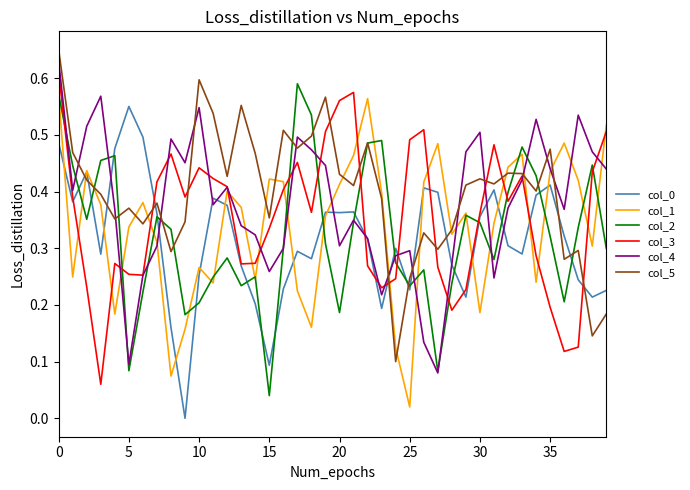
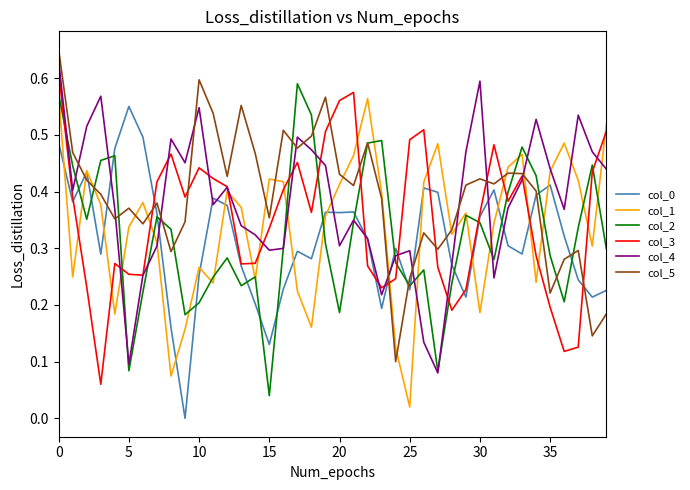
  {
    "col_0": {
      "0": 0.49,
      "5": 0.55,
      "10": 0.25,
-     "15": 0.09,
+     "15": 0.13,
      "20": 0.36,
      "25": 0.23,
      "30": 0.36,
      "35": 0.41
    },
    "col_1": {
      "5": 0.34,
      "10": 0.27,
      "15": 0.42,
      "20": 0.41,
      "25": 0.02,
      "30": 0.19,
      "35": 0.44
    },
    "col_2": {
      "5": 0.08,
      "10": 0.20,
      "15": 0.04,
      "20": 0.19,
      "25": 0.23,
      "30": 0.35,
-     "35": 0.32
+     "35": 0.29
    },
    "col_3": {
      "0": 0.61,
      "5": 0.25,
      "10": 0.44,
      "15": 0.34,
      "20": 0.56,
      "25": 0.49,
      "30": 0.36,
      "35": 0.20
    },
    "col_4": {
      "0": 0.63,
      "5": 0.10,
      "10": 0.55,
-     "15": 0.26,
+     "15": 0.30,
      "20": 0.30,
      "25": 0.30,
-     "30": 0.50,
+     "30": 0.59,
      "35": 0.44
    },
    "col_5": {
      "0": 0.65,
      "5": 0.37,
      "10": 0.60,
      "15": 0.35,
      "20": 0.43,
      "25": 0.25,
      "30": 0.42,
-     "35": 0.47
+     "35": 0.22
    }
  }
